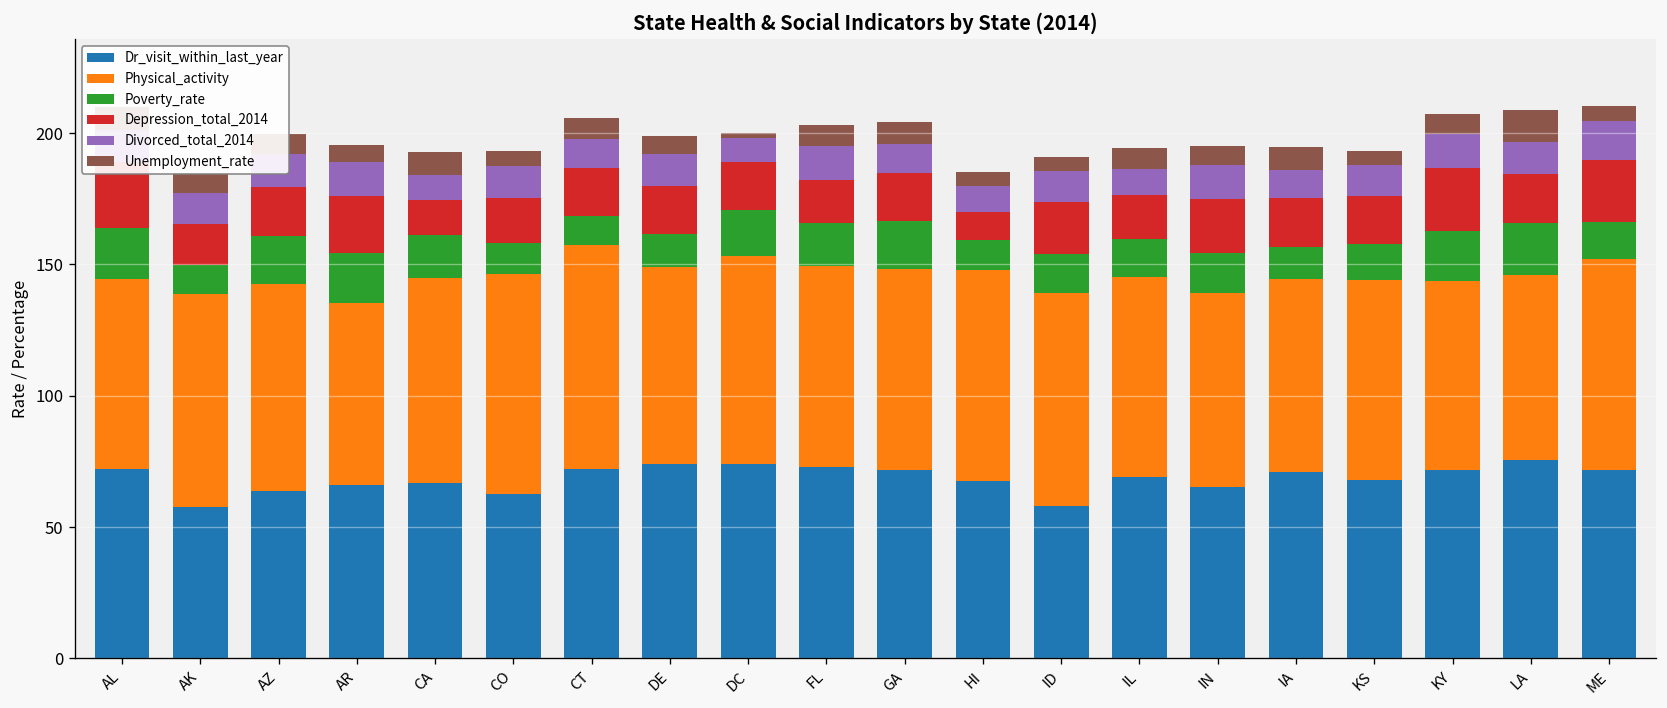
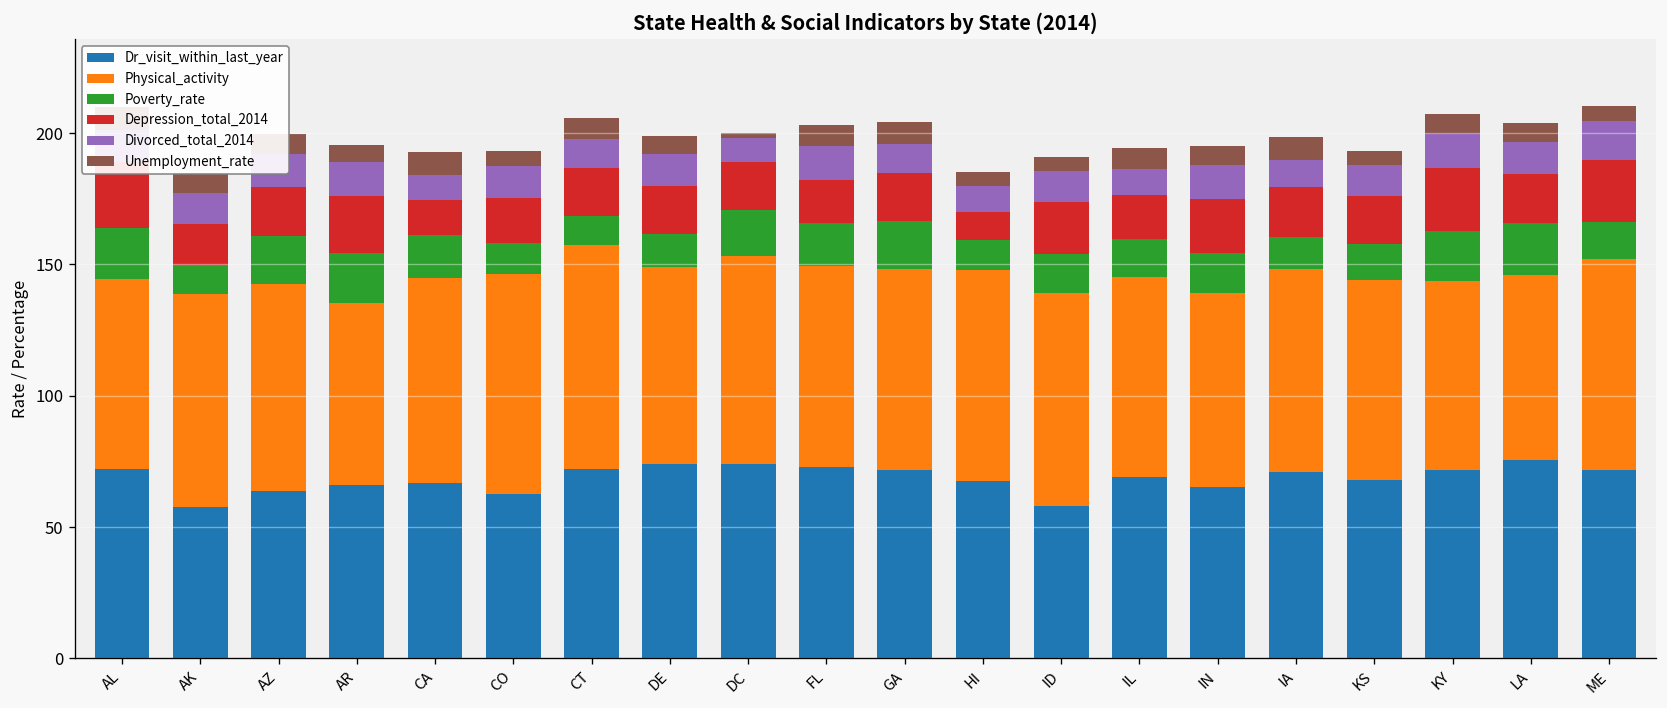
  {
    "Dr_visit_within_last_year": {
      "AL": 72,
      "AK": 58,
      "AZ": 64,
      "AR": 66,
      "CA": 67,
      "CO": 63,
      "CT": 72,
      "DE": 74,
      "DC": 74,
      "FL": 73,
      "GA": 72,
      "HI": 68,
      "ID": 58,
      "IL": 69,
      "IN": 65,
      "IA": 71,
      "KS": 68,
      "KY": 72,
      "LA": 76,
      "ME": 72
    },
    "Physical_activity": {
      "AL": 72,
      "AK": 81,
      "AZ": 79,
      "AR": 69,
      "CA": 78,
      "CO": 84,
      "CT": 86,
      "DE": 75,
      "DC": 79,
      "FL": 76,
      "GA": 76,
      "HI": 80,
      "ID": 81,
      "IL": 76,
      "IN": 74,
-     "IA": 74,
+     "IA": 77,
      "KS": 76,
      "KY": 72,
      "LA": 71,
      "ME": 80
    },
    "Poverty_rate": {
      "AL": 19,
      "AK": 11,
      "AZ": 18,
      "AR": 19,
      "CA": 16,
      "CO": 12,
      "CT": 11,
      "DE": 13,
      "DC": 18,
      "FL": 17,
      "GA": 18,
      "HI": 11,
      "ID": 15,
      "IL": 14,
      "IN": 15,
      "IA": 12,
      "KS": 14,
      "KY": 19,
      "LA": 20,
      "ME": 14
    },
    "Depression_total_2014": {
      "AL": 25,
      "AK": 16,
      "AZ": 19,
      "AR": 22,
      "CA": 13,
      "CO": 17,
      "CT": 18,
      "DE": 18,
      "DC": 18,
      "FL": 16,
      "GA": 18,
      "HI": 11,
      "ID": 20,
      "IL": 17,
      "IN": 21,
      "IA": 19,
      "KS": 19,
      "KY": 24,
      "LA": 19,
      "ME": 24
    },
    "Divorced_total_2014": {
      "AK": 12,
      "AR": 13,
      "CA": 10,
      "CO": 12,
      "CT": 11,
      "DE": 12,
      "DC": 9,
      "FL": 13,
      "GA": 11,
      "HI": 10,
      "ID": 12,
      "IL": 10,
      "IN": 13,
      "IA": 11,
      "KS": 12,
      "KY": 13,
      "LA": 12,
      "ME": 15
    },
    "Unemployment_rate": {
      "AK": 8,
      "AR": 7,
      "CA": 9,
      "CO": 6,
      "CT": 8,
      "DE": 7,
      "DC": 2,
      "FL": 8,
      "GA": 8,
      "HI": 5,
      "ID": 6,
      "IL": 8,
      "IN": 7,
      "IA": 9,
      "KS": 5,
      "KY": 8,
-     "LA": 12,
+     "LA": 8,
      "ME": 6
    }
  }
